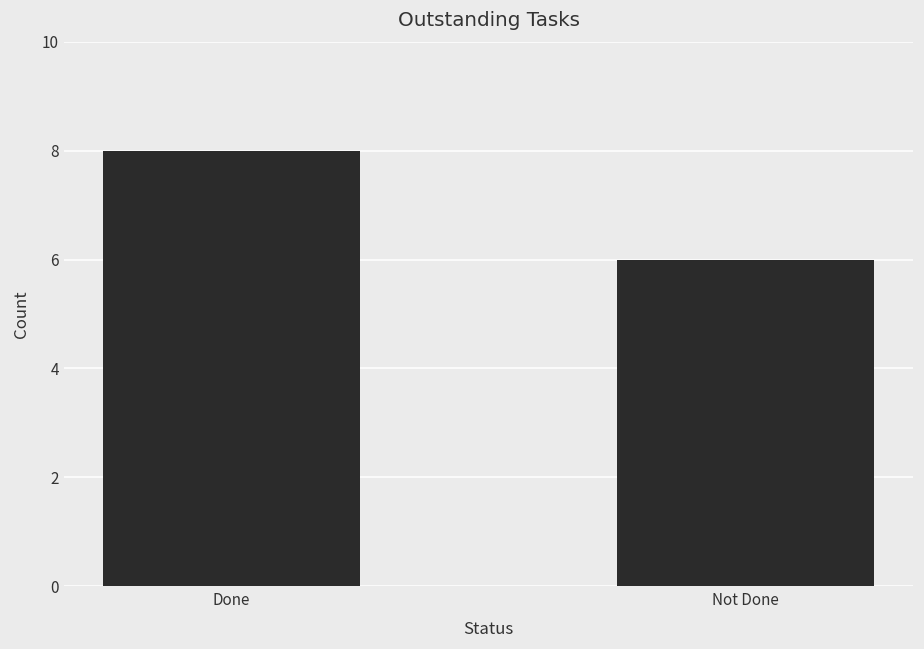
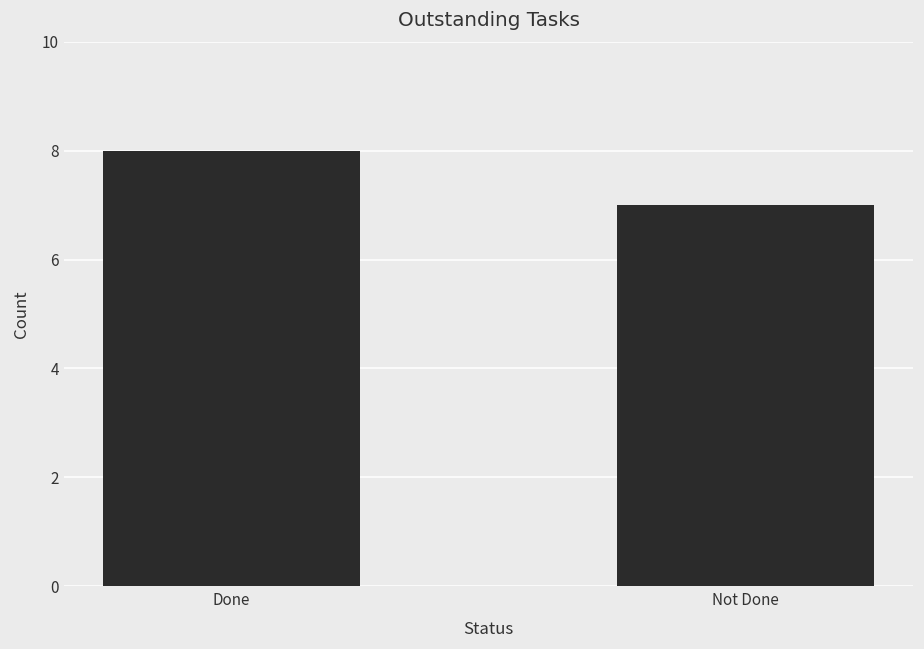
  {
    "Done": 8,
-   "Not Done": 6
+   "Not Done": 7
  }
